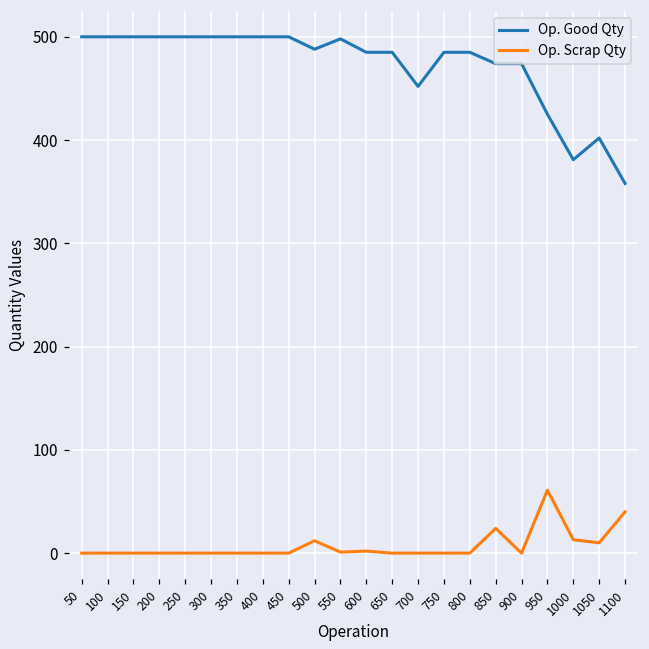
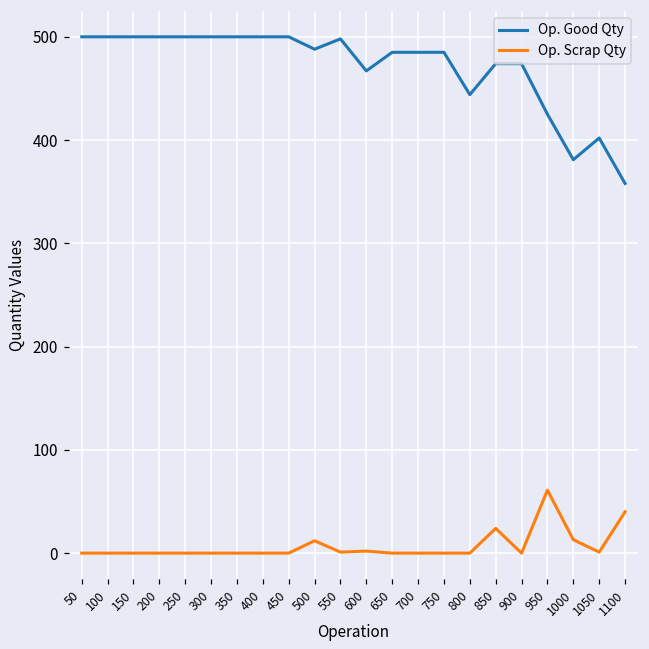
  {
    "Op. Good Qty": {
      "50": 500,
      "100": 500,
      "150": 500,
      "200": 500,
      "250": 500,
      "300": 500,
      "350": 500,
      "400": 500,
      "450": 500,
      "500": 490,
      "550": 500,
-     "600": 490,
+     "600": 470,
      "650": 490,
-     "700": 450,
+     "700": 490,
      "750": 490,
-     "800": 490,
+     "800": 440,
      "950": 430,
      "1000": 380,
      "1050": 400,
      "1100": 360
    },
    "Op. Scrap Qty": {
      "50": 0,
      "100": 0,
      "150": 0,
      "200": 0,
      "250": 0,
      "300": 0,
      "350": 0,
      "400": 0,
      "450": 0,
      "500": 10,
      "550": 0,
      "600": 0,
      "650": 0,
      "700": 0,
      "750": 0,
      "800": 0,
      "850": 20,
      "900": 0,
      "950": 60,
      "1000": 10,
-     "1050": 10,
+     "1050": 0,
      "1100": 40
    }
  }
